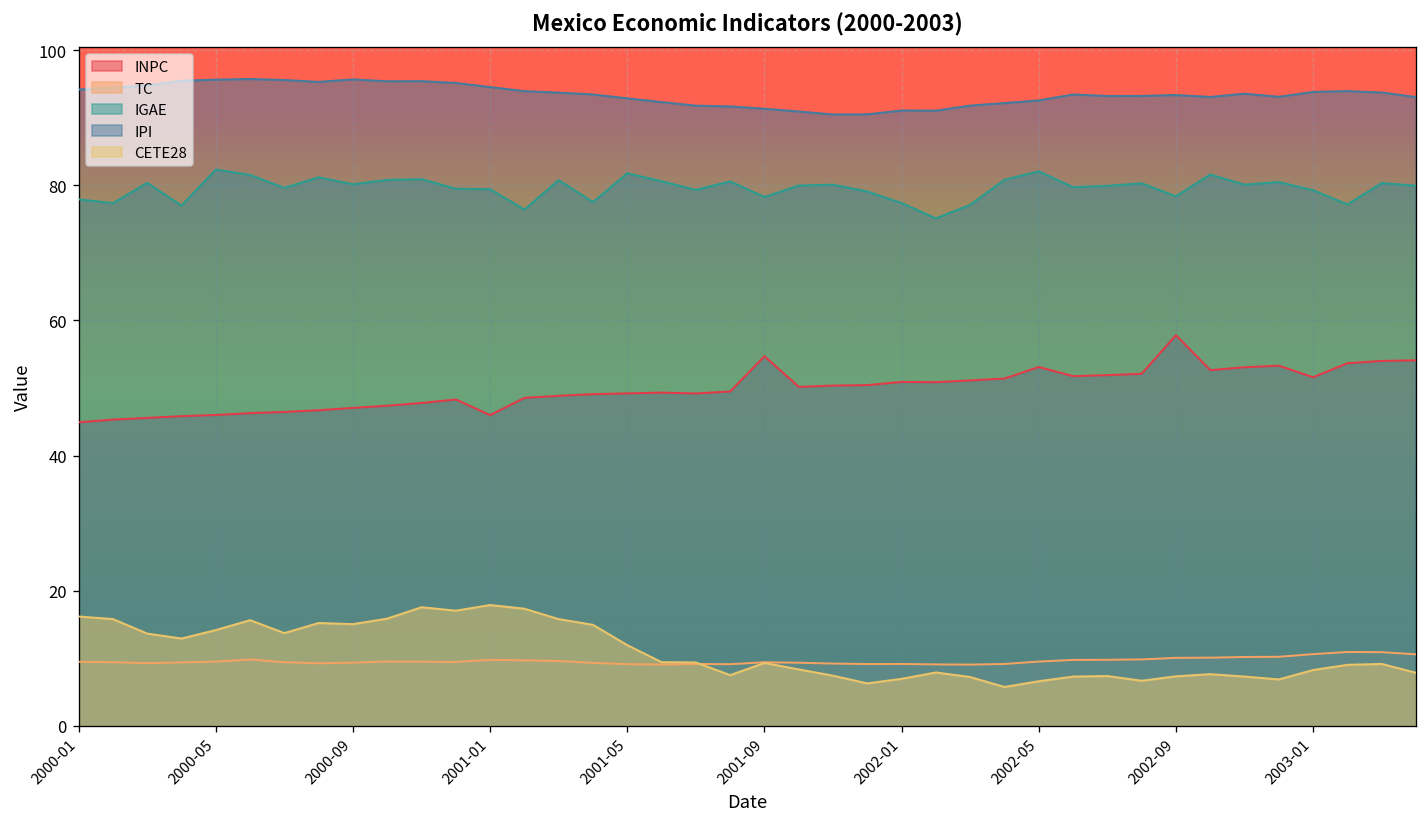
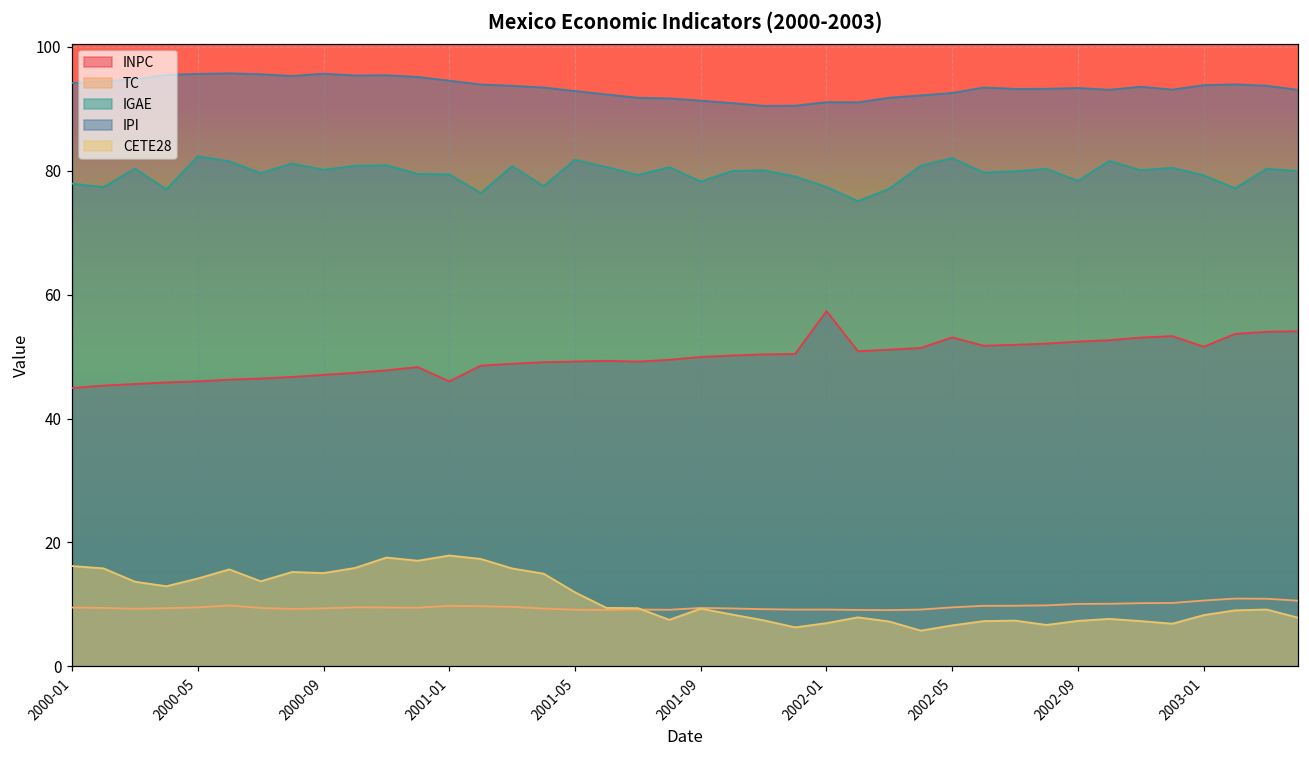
  {
    "INPC": {
      "2000-01": 45,
      "2000-05": 46,
      "2000-09": 47,
      "2001-01": 46,
      "2001-05": 49,
-     "2001-09": 55,
-     "2002-01": 51,
+     "2001-09": 50,
+     "2002-01": 57,
      "2002-05": 53,
-     "2002-09": 58,
+     "2002-09": 52,
      "2003-01": 52
    }
  }
